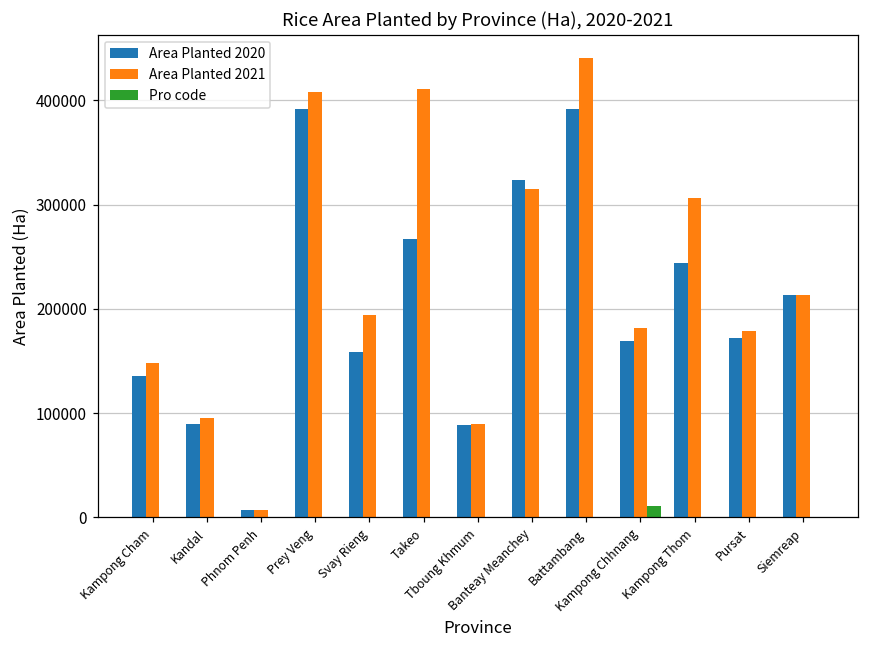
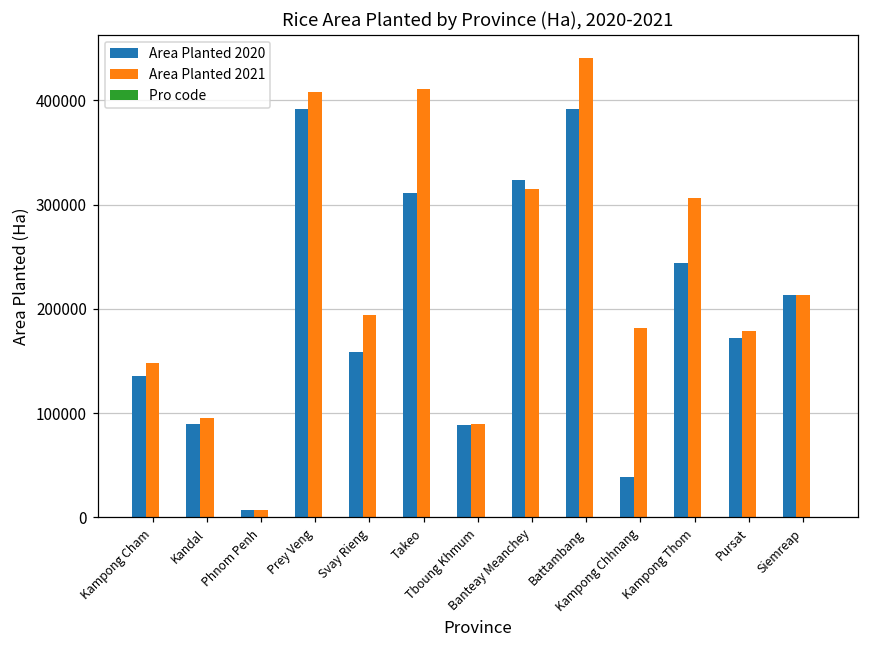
  {
    "Area Planted 2020": {
      "Kampong Cham": 140000,
      "Kandal": 90000,
      "Phnom Penh": 10000,
      "Prey Veng": 390000,
      "Svay Rieng": 160000,
-     "Takeo": 270000,
+     "Takeo": 310000,
      "Tboung Khmum": 90000,
      "Banteay Meanchey": 320000,
      "Battambang": 390000,
-     "Kampong Chhnang": 170000,
+     "Kampong Chhnang": 40000,
      "Kampong Thom": 240000,
      "Pursat": 170000,
      "Siemreap": 210000
    },
    "Area Planted 2021": {
      "Kampong Cham": 150000,
      "Kandal": 90000,
      "Phnom Penh": 10000,
      "Prey Veng": 410000,
      "Svay Rieng": 190000,
      "Takeo": 410000,
      "Tboung Khmum": 90000,
      "Banteay Meanchey": 320000,
      "Battambang": 440000,
      "Kampong Chhnang": 180000,
      "Kampong Thom": 310000,
      "Pursat": 180000,
      "Siemreap": 210000
    },
    "Pro code": {
-     "Kampong Chhnang": 10000
+     "Kampong Chhnang": 0
    }
  }
